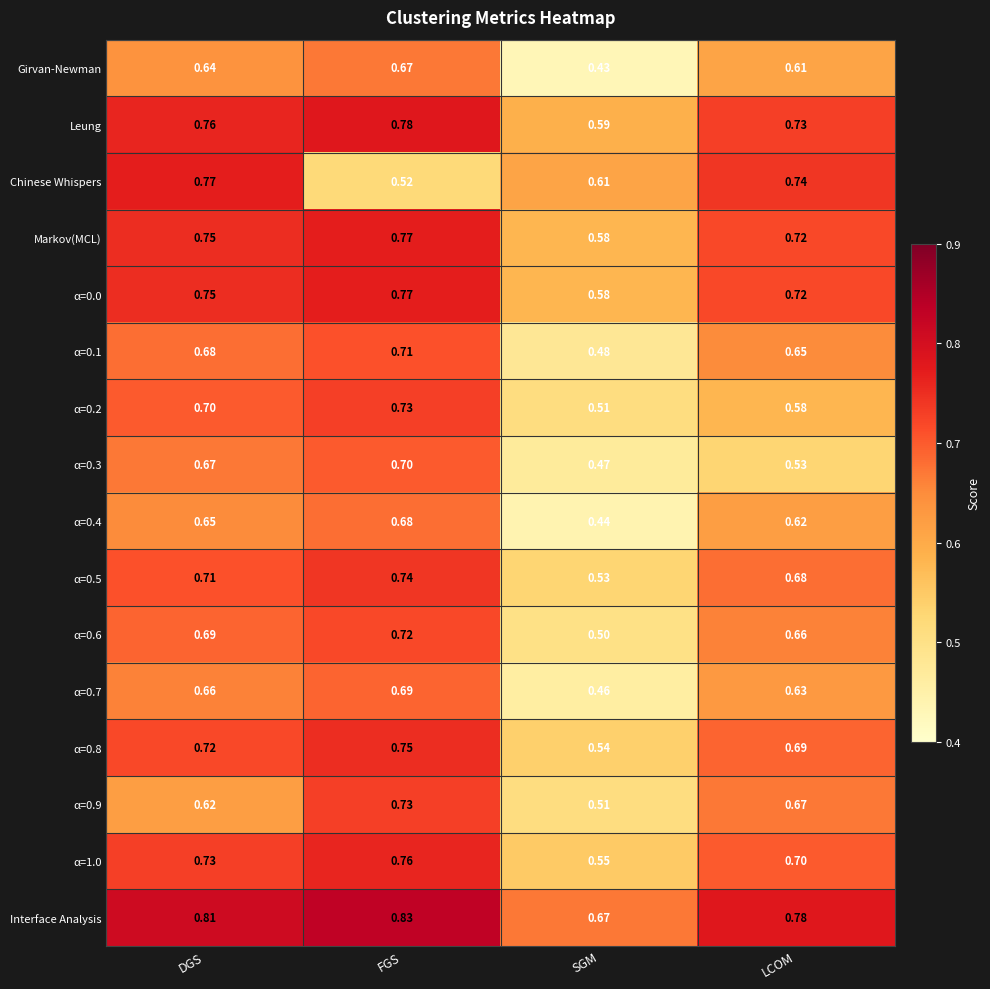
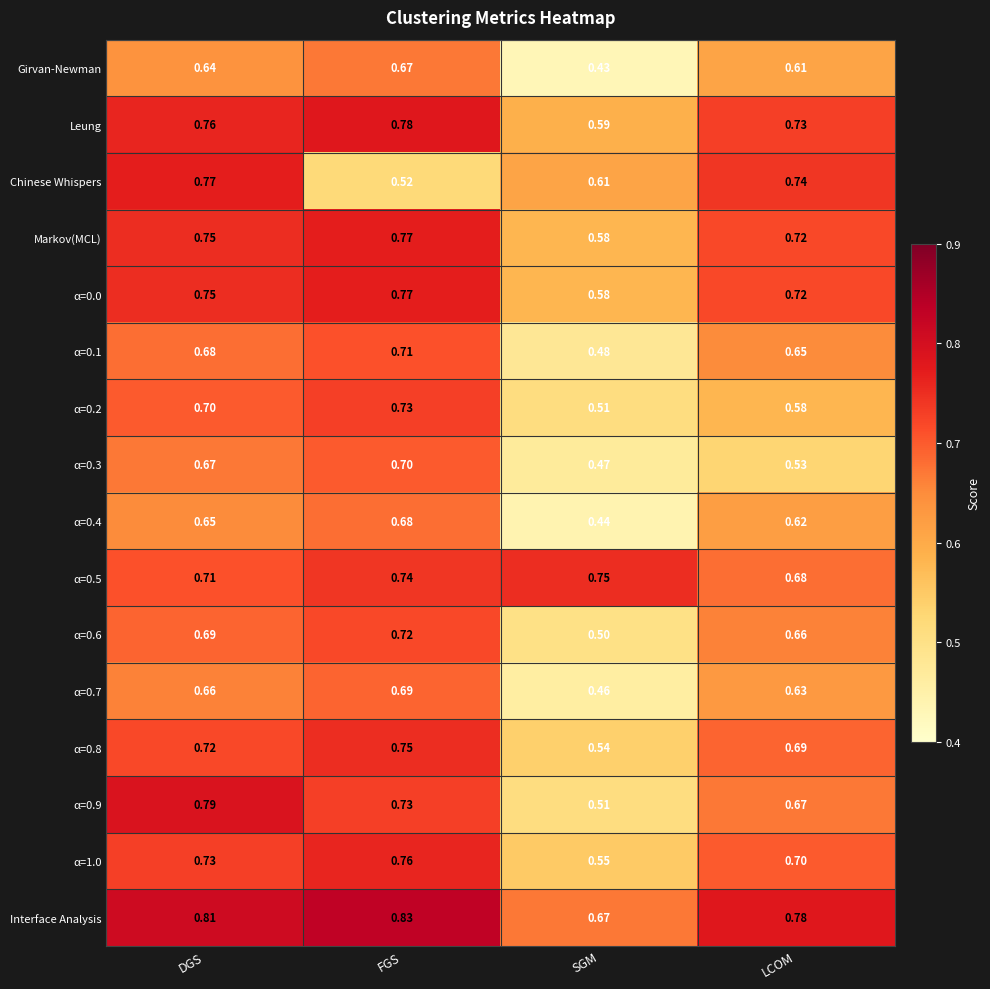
  {
    "Girvan-Newman": {
      "DGS": 0.64,
      "FGS": 0.67,
      "SGM": 0.43,
      "LCOM": 0.61
    },
    "Leung": {
      "DGS": 0.76,
      "FGS": 0.78,
      "SGM": 0.59,
      "LCOM": 0.73
    },
    "Chinese Whispers": {
      "DGS": 0.77,
      "FGS": 0.52,
      "SGM": 0.61,
      "LCOM": 0.74
    },
    "Markov(MCL)": {
      "DGS": 0.75,
      "FGS": 0.77,
      "SGM": 0.58,
      "LCOM": 0.72
    },
    "α=0.0": {
      "DGS": 0.75,
      "FGS": 0.77,
      "SGM": 0.58,
      "LCOM": 0.72
    },
    "α=0.1": {
      "DGS": 0.68,
      "FGS": 0.71,
      "SGM": 0.48,
      "LCOM": 0.65
    },
    "α=0.2": {
      "DGS": 0.70,
      "FGS": 0.73,
      "SGM": 0.51,
      "LCOM": 0.58
    },
    "α=0.3": {
      "DGS": 0.67,
      "FGS": 0.70,
      "SGM": 0.47,
      "LCOM": 0.53
    },
    "α=0.4": {
      "DGS": 0.65,
      "FGS": 0.68,
      "SGM": 0.44,
      "LCOM": 0.62
    },
    "α=0.5": {
      "DGS": 0.71,
      "FGS": 0.74,
-     "SGM": 0.53,
+     "SGM": 0.75,
      "LCOM": 0.68
    },
    "α=0.6": {
      "DGS": 0.69,
      "FGS": 0.72,
      "SGM": 0.50,
      "LCOM": 0.66
    },
    "α=0.7": {
      "DGS": 0.66,
      "FGS": 0.69,
      "SGM": 0.46,
      "LCOM": 0.63
    },
    "α=0.8": {
      "DGS": 0.72,
      "FGS": 0.75,
      "SGM": 0.54,
      "LCOM": 0.69
    },
    "α=0.9": {
-     "DGS": 0.62,
+     "DGS": 0.79,
      "FGS": 0.73,
      "SGM": 0.51,
      "LCOM": 0.67
    },
    "α=1.0": {
      "DGS": 0.73,
      "FGS": 0.76,
      "SGM": 0.55,
      "LCOM": 0.70
    },
    "Interface Analysis": {
      "DGS": 0.81,
      "FGS": 0.83,
      "SGM": 0.67,
      "LCOM": 0.78
    }
  }
